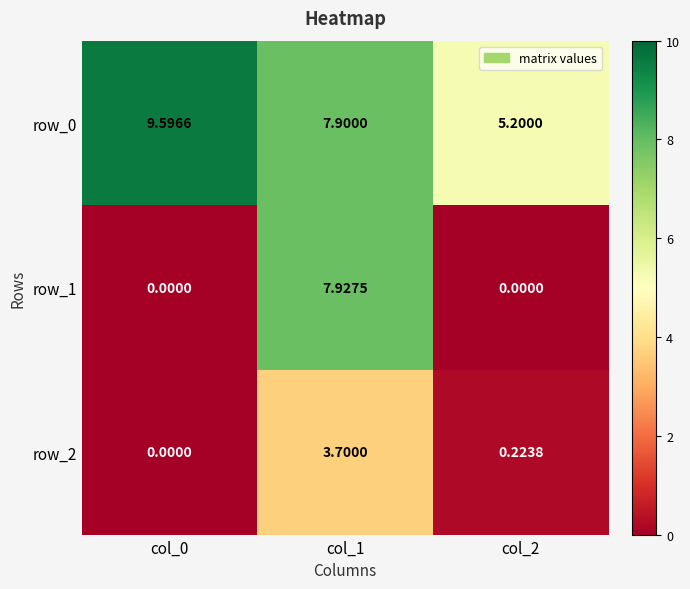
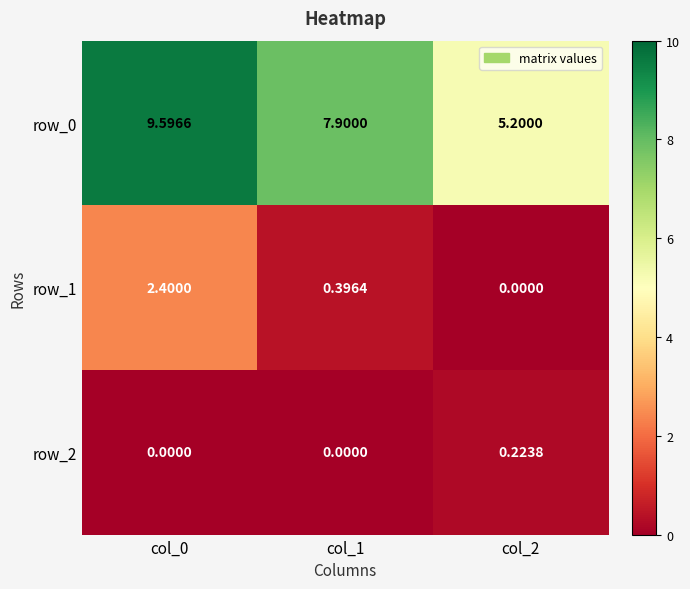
  {
    "row_0": {
      "col_0": 9.5966,
      "col_1": 7.9000,
      "col_2": 5.2000
    },
    "row_1": {
-     "col_0": 0.0000,
-     "col_1": 7.9275,
+     "col_0": 2.4000,
+     "col_1": 0.3964,
      "col_2": 0.0000
    },
    "row_2": {
      "col_0": 0.0000,
-     "col_1": 3.7000,
+     "col_1": 0.0000,
      "col_2": 0.2238
    }
  }
